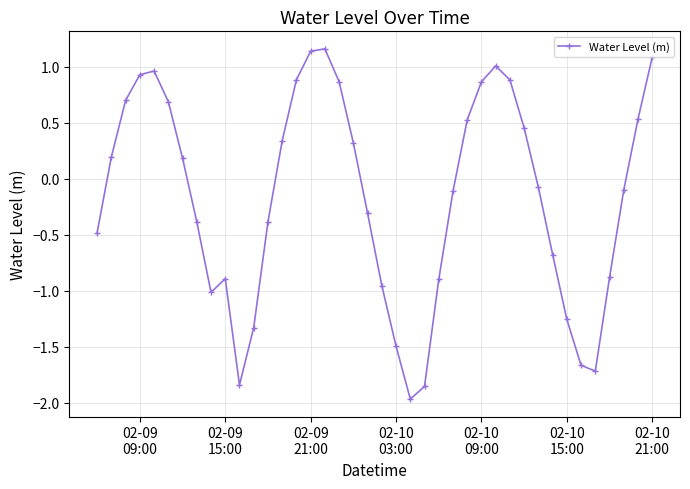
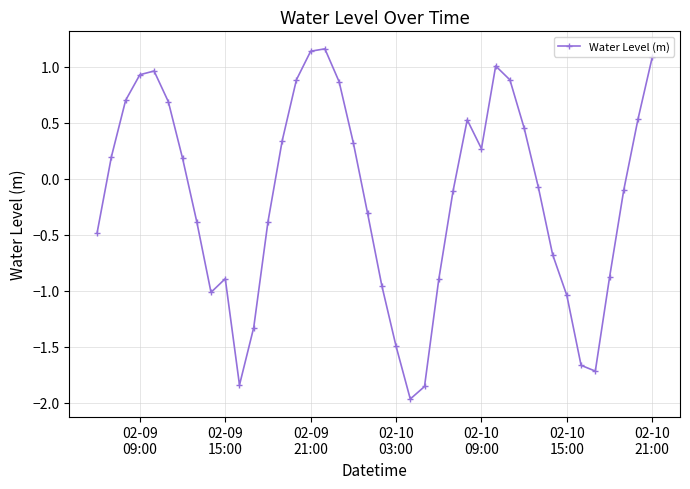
  {
    "02-09 09:00": 0.93,
    "02-09 15:00": -0.89,
    "02-09 21:00": 1.14,
    "02-10 03:00": -1.49,
-   "02-10 09:00": 0.87,
-   "02-10 15:00": -1.26,
+   "02-10 09:00": 0.27,
+   "02-10 15:00": -1.04,
    "02-10 21:00": 1.09
  }
